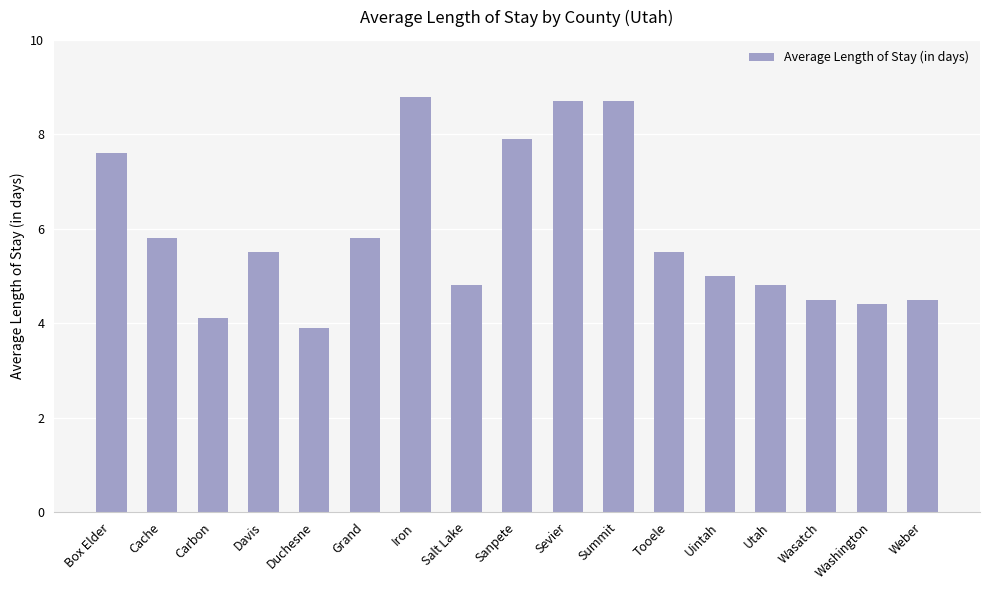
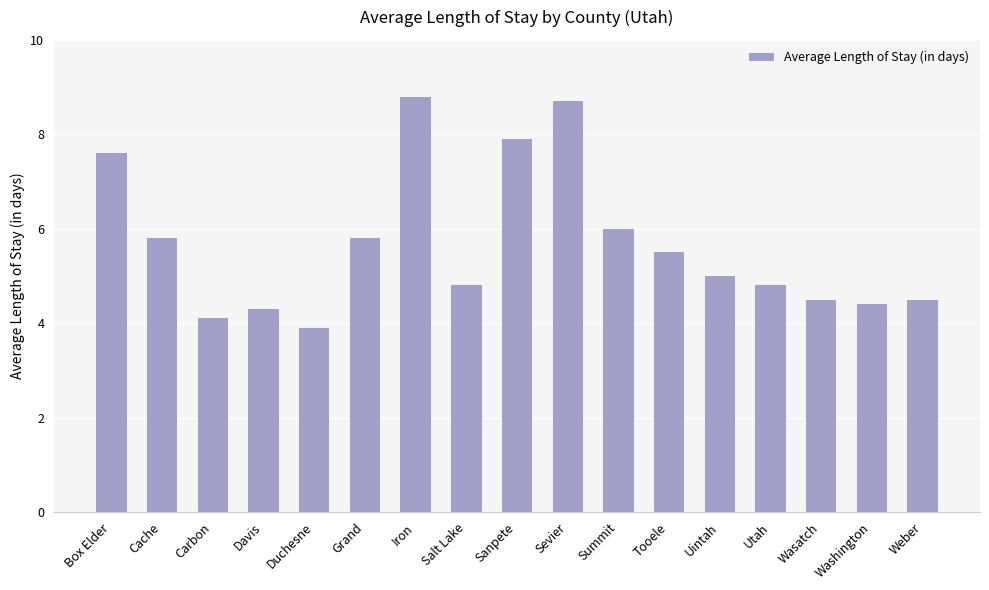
  {
    "Box Elder": 7.6,
    "Cache": 5.8,
    "Carbon": 4.1,
-   "Davis": 5.5,
+   "Davis": 4.3,
    "Duchesne": 3.9,
    "Grand": 5.8,
    "Iron": 8.8,
    "Salt Lake": 4.8,
    "Sanpete": 7.9,
    "Sevier": 8.7,
-   "Summit": 8.7,
+   "Summit": 6.0,
    "Tooele": 5.5,
    "Uintah": 5.0,
    "Utah": 4.8,
    "Wasatch": 4.5,
    "Washington": 4.4,
    "Weber": 4.5
  }
